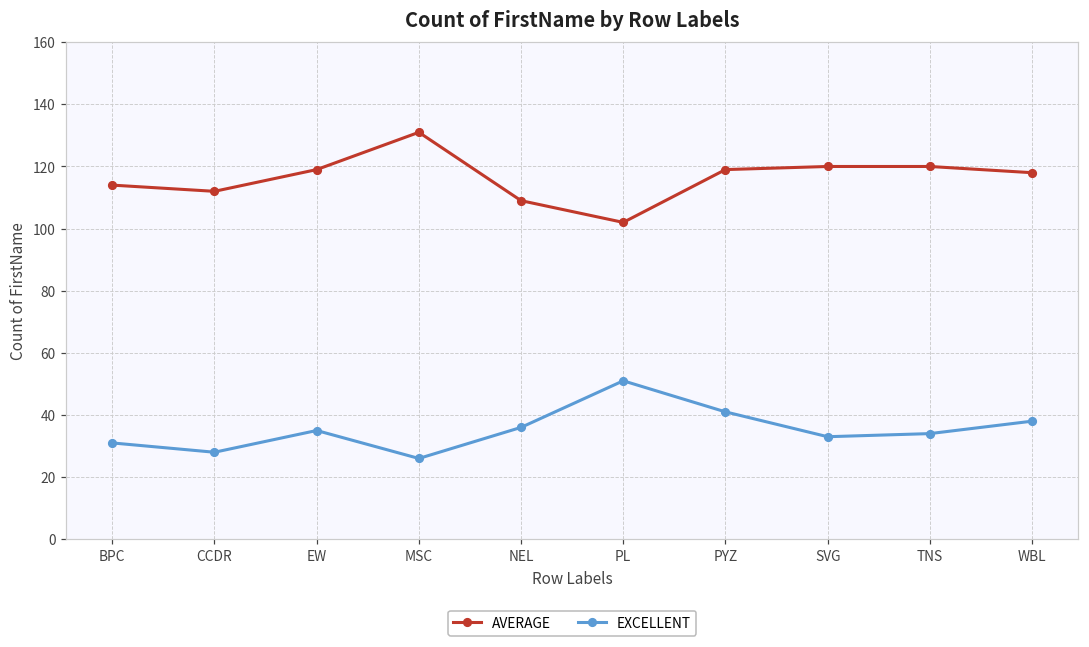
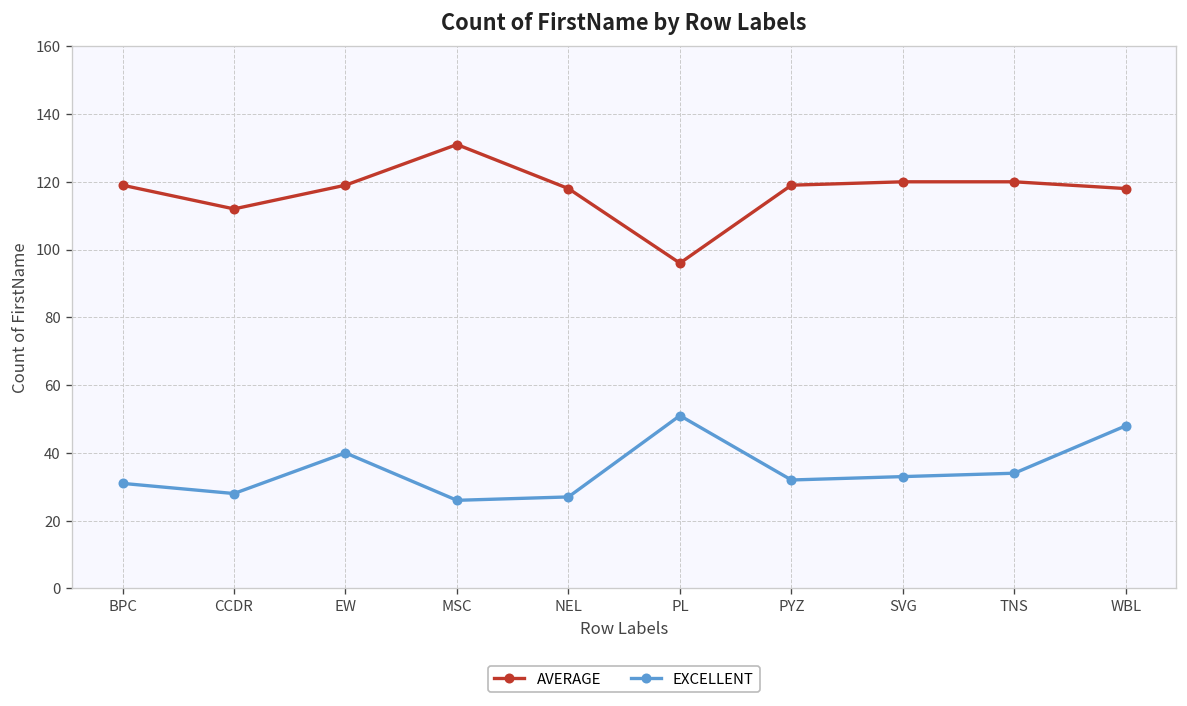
  {
    "AVERAGE": {
-     "BPC": 114,
+     "BPC": 119,
      "CCDR": 112,
      "EW": 119,
      "MSC": 131,
-     "NEL": 109,
-     "PL": 102,
+     "NEL": 118,
+     "PL": 96,
      "PYZ": 119,
      "SVG": 120,
      "TNS": 120,
      "WBL": 118
    },
    "EXCELLENT": {
      "BPC": 31,
      "CCDR": 28,
-     "EW": 35,
+     "EW": 40,
      "MSC": 26,
-     "NEL": 36,
+     "NEL": 27,
      "PL": 51,
-     "PYZ": 41,
+     "PYZ": 32,
      "SVG": 33,
      "TNS": 34,
-     "WBL": 38
+     "WBL": 48
    }
  }
